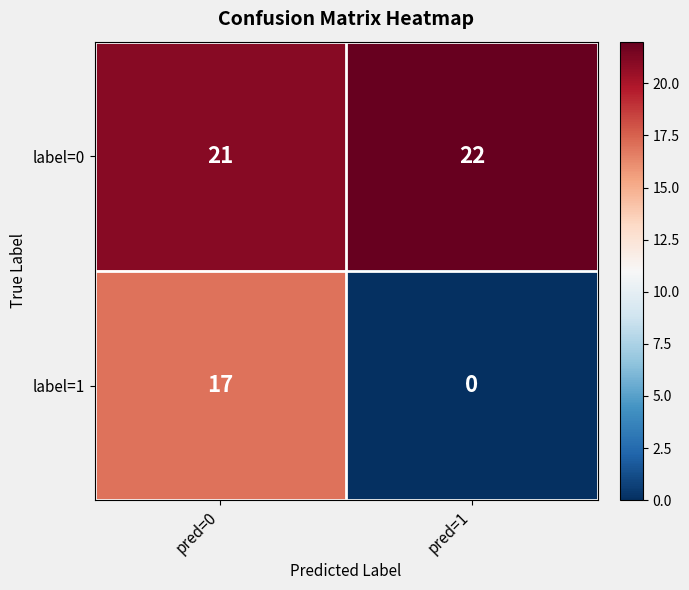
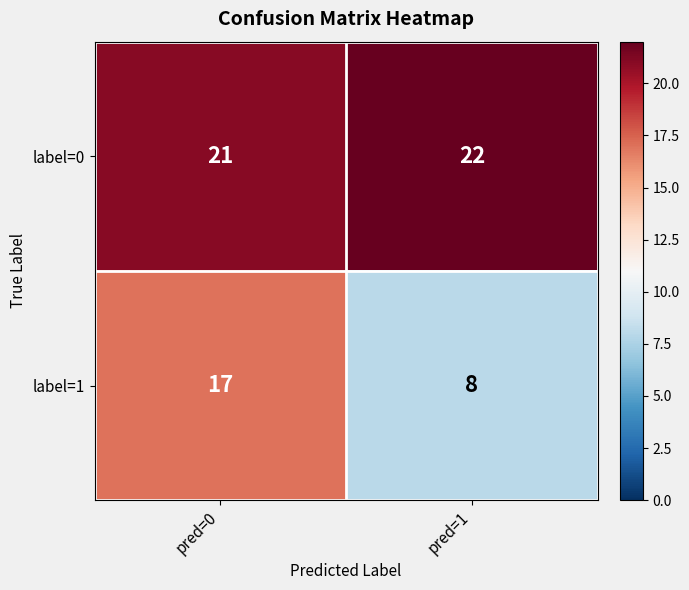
  {
    "label=0": {
      "pred=0": 21,
      "pred=1": 22
    },
    "label=1": {
      "pred=0": 17,
-     "pred=1": 0
+     "pred=1": 8
    }
  }
